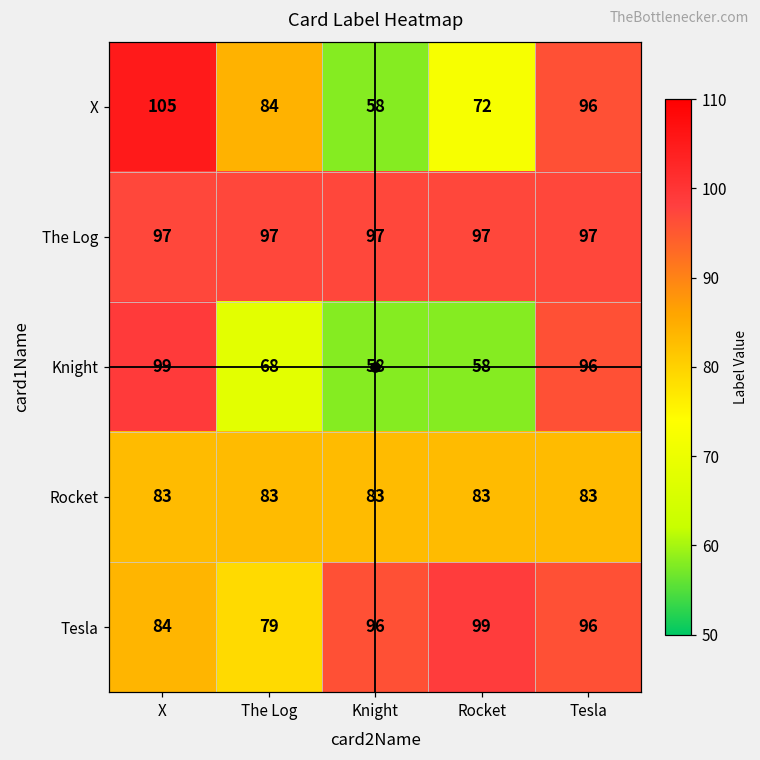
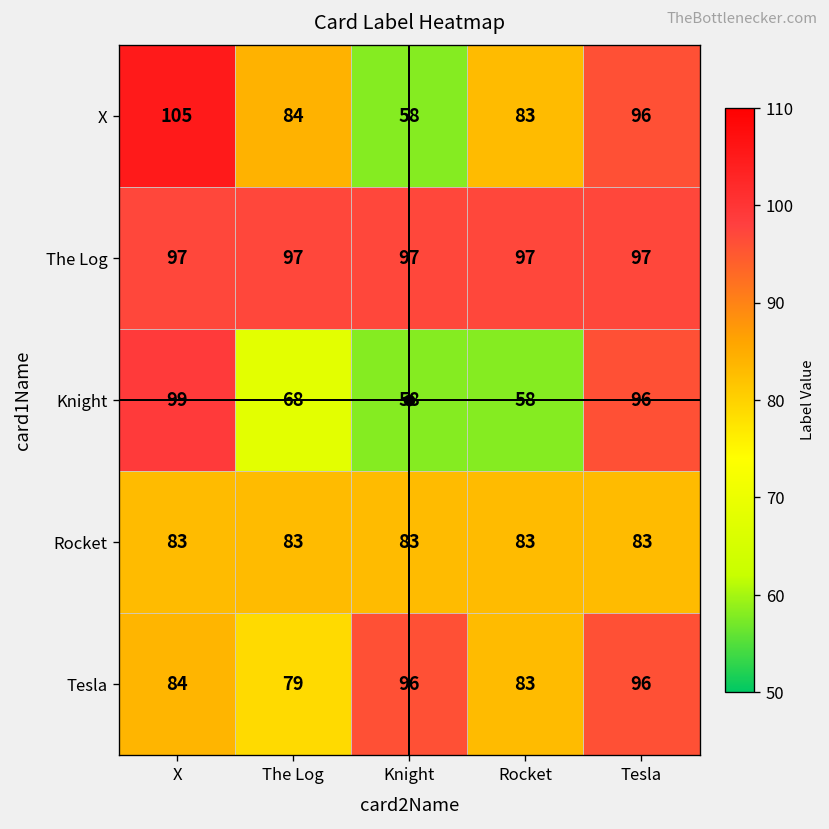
  {
    "X": {
      "X": 105,
      "The Log": 84,
      "Knight": 58,
-     "Rocket": 72,
+     "Rocket": 83,
      "Tesla": 96
    },
    "The Log": {
      "X": 97,
      "The Log": 97,
      "Knight": 97,
      "Rocket": 97,
      "Tesla": 97
    },
    "Knight": {
      "X": 99,
      "The Log": 68,
      "Rocket": 58,
      "Tesla": 96
    },
    "Rocket": {
      "X": 83,
      "The Log": 83,
      "Knight": 83,
      "Rocket": 83,
      "Tesla": 83
    },
    "Tesla": {
      "X": 84,
      "The Log": 79,
      "Knight": 96,
-     "Rocket": 99,
+     "Rocket": 83,
      "Tesla": 96
    }
  }
